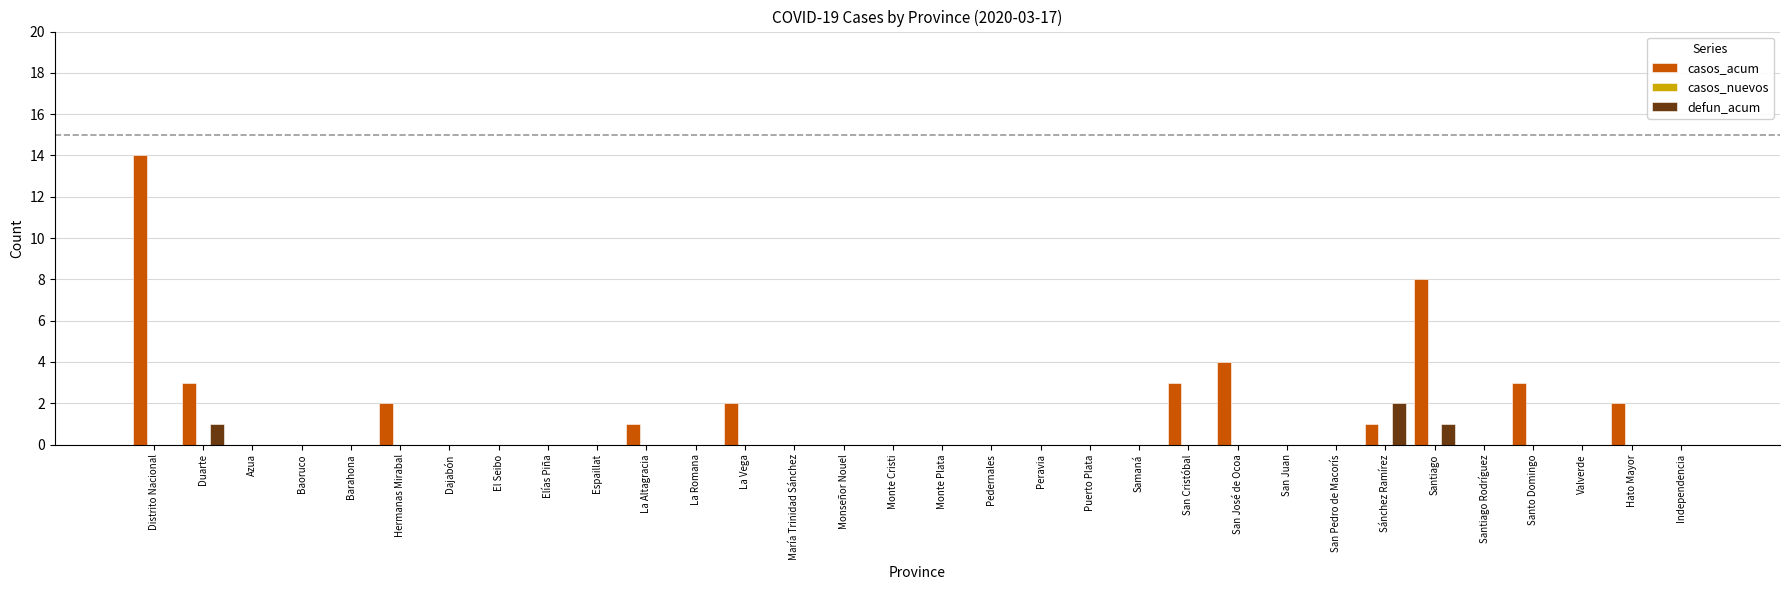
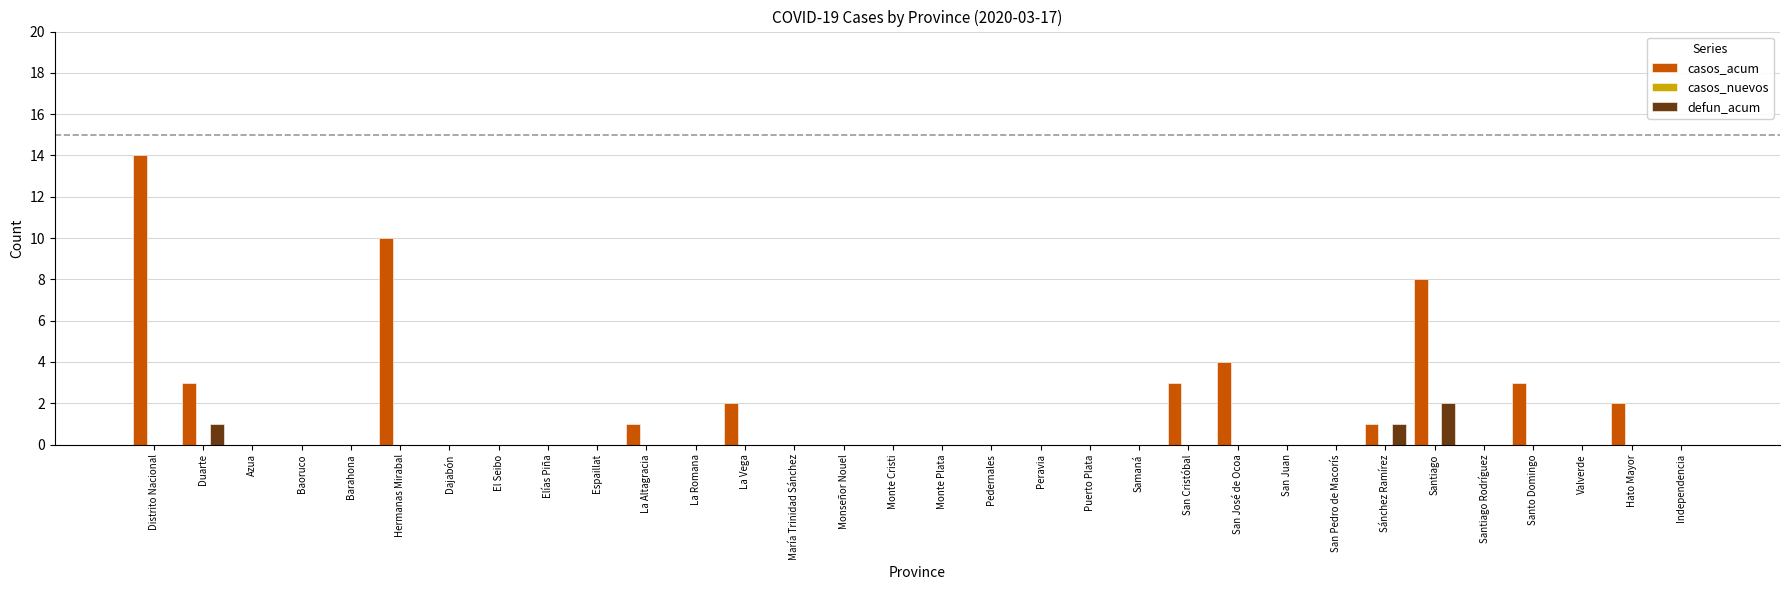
  {
    "casos_acum": {
      "Distrito Nacional": 14,
      "Duarte": 3,
      "Azua": 0,
      "Baoruco": 0,
      "Barahona": 0,
-     "Hermanas Mirabal": 2,
+     "Hermanas Mirabal": 10,
      "Dajabón": 0,
      "El Seibo": 0,
      "Elías Piña": 0,
      "Espaillat": 0,
      "La Altagracia": 1,
      "La Romana": 0,
      "La Vega": 2,
      "María Trinidad Sánchez": 0,
      "Monseñor Nouel": 0,
      "Monte Cristi": 0,
      "Monte Plata": 0,
      "Pedernales": 0,
      "Peravia": 0,
      "Puerto Plata": 0,
      "Samaná": 0,
      "San Cristóbal": 3,
      "San José de Ocoa": 4,
      "San Juan": 0,
      "San Pedro de Macorís": 0,
      "Sánchez Ramírez": 1,
      "Santiago": 8,
      "Santiago Rodríguez": 0,
      "Santo Domingo": 3,
      "Valverde": 0,
      "Hato Mayor": 2,
      "Independencia": 0
    },
    "casos_nuevos": {
      "Distrito Nacional": 0,
      "Duarte": 0,
      "Azua": 0,
      "Baoruco": 0,
      "Barahona": 0,
      "Hermanas Mirabal": 0,
      "Dajabón": 0,
      "El Seibo": 0,
      "Elías Piña": 0,
      "Espaillat": 0,
      "La Altagracia": 0,
      "La Romana": 0,
      "La Vega": 0,
      "María Trinidad Sánchez": 0,
      "Monseñor Nouel": 0,
      "Monte Cristi": 0,
      "Monte Plata": 0,
      "Pedernales": 0,
      "Peravia": 0,
      "Puerto Plata": 0,
      "Samaná": 0,
      "San Cristóbal": 0,
      "San José de Ocoa": 0,
      "San Juan": 0,
      "San Pedro de Macorís": 0,
      "Sánchez Ramírez": 0,
      "Santiago": 0,
      "Santiago Rodríguez": 0,
      "Santo Domingo": 0,
      "Valverde": 0,
      "Hato Mayor": 0,
      "Independencia": 0
    },
    "defun_acum": {
      "Distrito Nacional": 0,
      "Duarte": 1,
      "Azua": 0,
      "Baoruco": 0,
      "Barahona": 0,
      "Hermanas Mirabal": 0,
      "Dajabón": 0,
      "El Seibo": 0,
      "Elías Piña": 0,
      "Espaillat": 0,
      "La Altagracia": 0,
      "La Romana": 0,
      "La Vega": 0,
      "María Trinidad Sánchez": 0,
      "Monseñor Nouel": 0,
      "Monte Cristi": 0,
      "Monte Plata": 0,
      "Pedernales": 0,
      "Peravia": 0,
      "Puerto Plata": 0,
      "Samaná": 0,
      "San Cristóbal": 0,
      "San José de Ocoa": 0,
      "San Juan": 0,
      "San Pedro de Macorís": 0,
-     "Sánchez Ramírez": 2,
-     "Santiago": 1,
+     "Sánchez Ramírez": 1,
+     "Santiago": 2,
      "Santiago Rodríguez": 0,
      "Santo Domingo": 0,
      "Valverde": 0,
      "Hato Mayor": 0,
      "Independencia": 0
    }
  }
